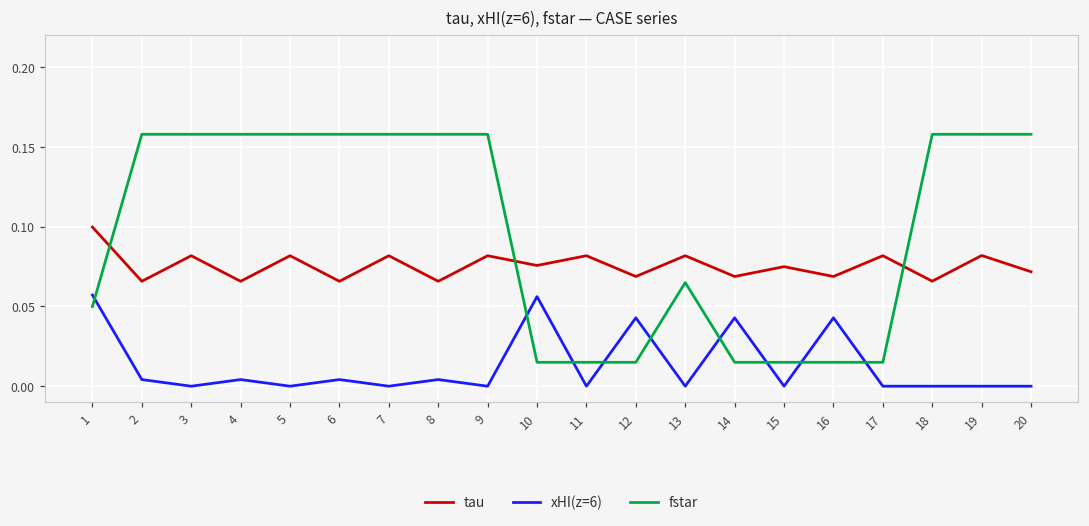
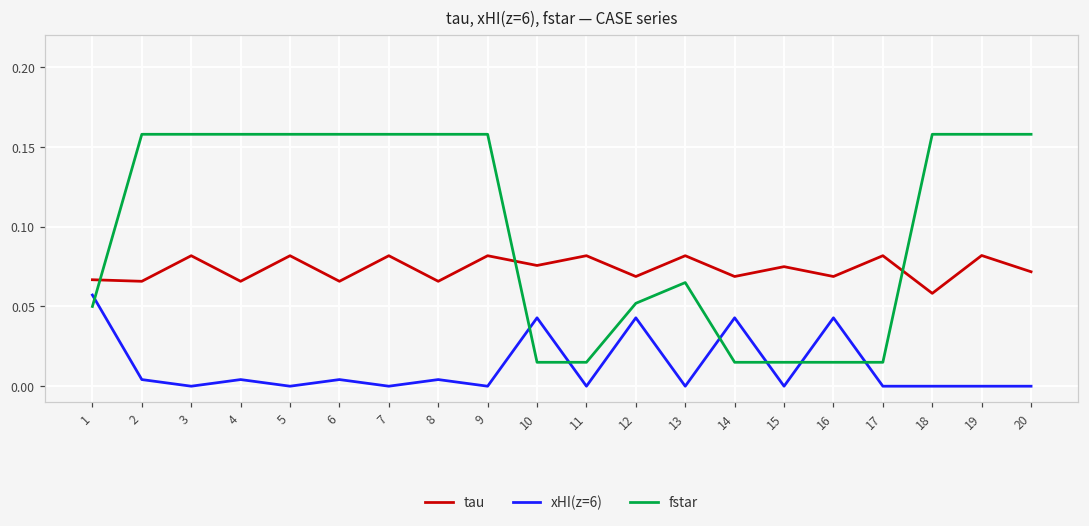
  {
    "tau": {
-     "1": 0.100,
+     "1": 0.067,
      "2": 0.066,
      "3": 0.082,
      "4": 0.066,
      "5": 0.082,
      "6": 0.066,
      "7": 0.082,
      "8": 0.066,
      "9": 0.082,
      "10": 0.076,
      "11": 0.082,
      "12": 0.069,
      "13": 0.082,
      "14": 0.069,
      "15": 0.075,
      "16": 0.069,
      "17": 0.082,
-     "18": 0.066,
+     "18": 0.058,
      "19": 0.082,
      "20": 0.072
    },
    "xHI(z=6)": {
      "1": 0.057,
      "2": 0.004,
      "3": 0.000,
      "4": 0.004,
      "5": 0.000,
      "6": 0.004,
      "7": 0.000,
      "8": 0.004,
      "9": 0.000,
-     "10": 0.056,
+     "10": 0.043,
      "11": 0.000,
      "12": 0.043,
      "13": 0.000,
      "14": 0.043,
      "15": 0.000,
      "16": 0.043,
      "17": 0.000,
      "18": 0.000,
      "19": 0.000,
      "20": 0.000
    },
    "fstar": {
      "1": 0.050,
      "2": 0.158,
      "3": 0.158,
      "4": 0.158,
      "5": 0.158,
      "6": 0.158,
      "7": 0.158,
      "8": 0.158,
      "9": 0.158,
      "10": 0.015,
      "11": 0.015,
-     "12": 0.015,
+     "12": 0.052,
      "13": 0.065,
      "14": 0.015,
      "15": 0.015,
      "16": 0.015,
      "17": 0.015,
      "18": 0.158,
      "19": 0.158,
      "20": 0.158
    }
  }
